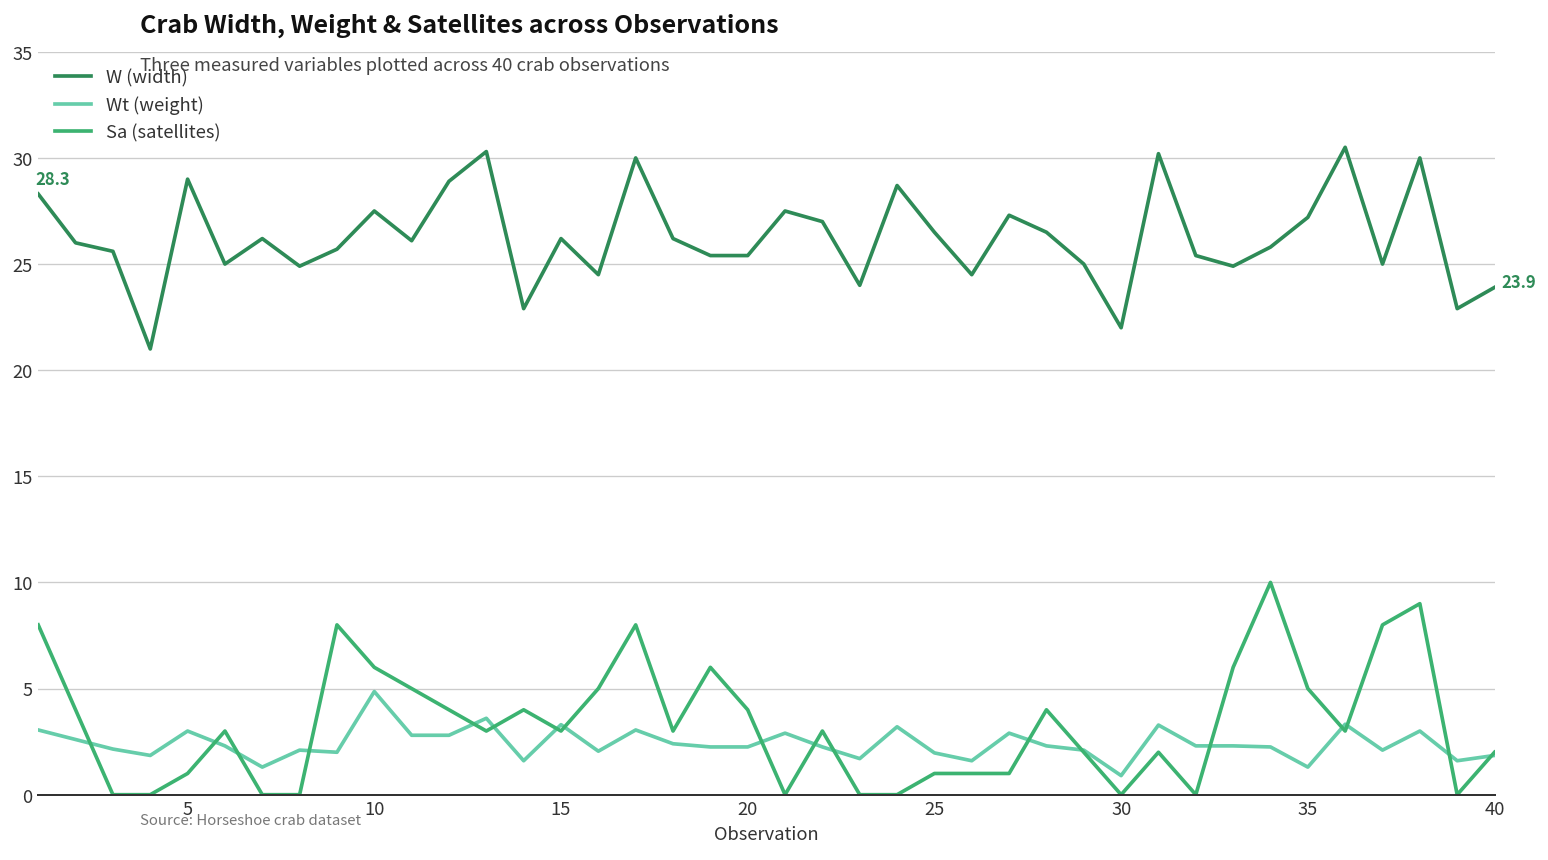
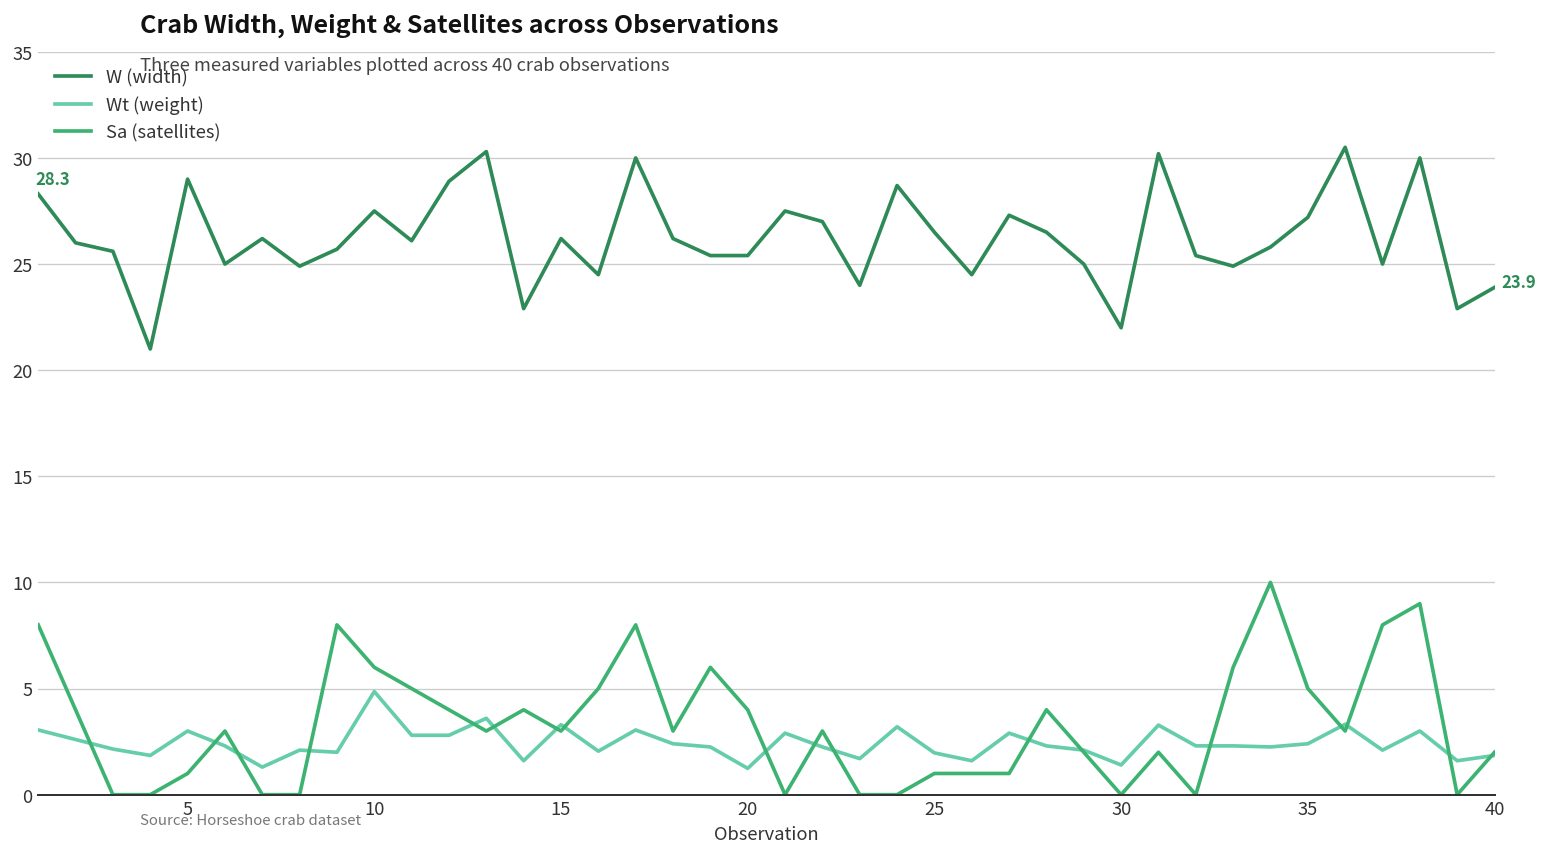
  {
    "Wt (weight)": {
      "5": 3.0,
      "10": 4.9,
      "15": 3.3,
-     "20": 2.3,
+     "20": 1.2,
      "25": 2.0,
-     "30": 0.9,
-     "35": 1.3,
+     "30": 1.4,
+     "35": 2.4,
      "40": 1.9
    }
  }
